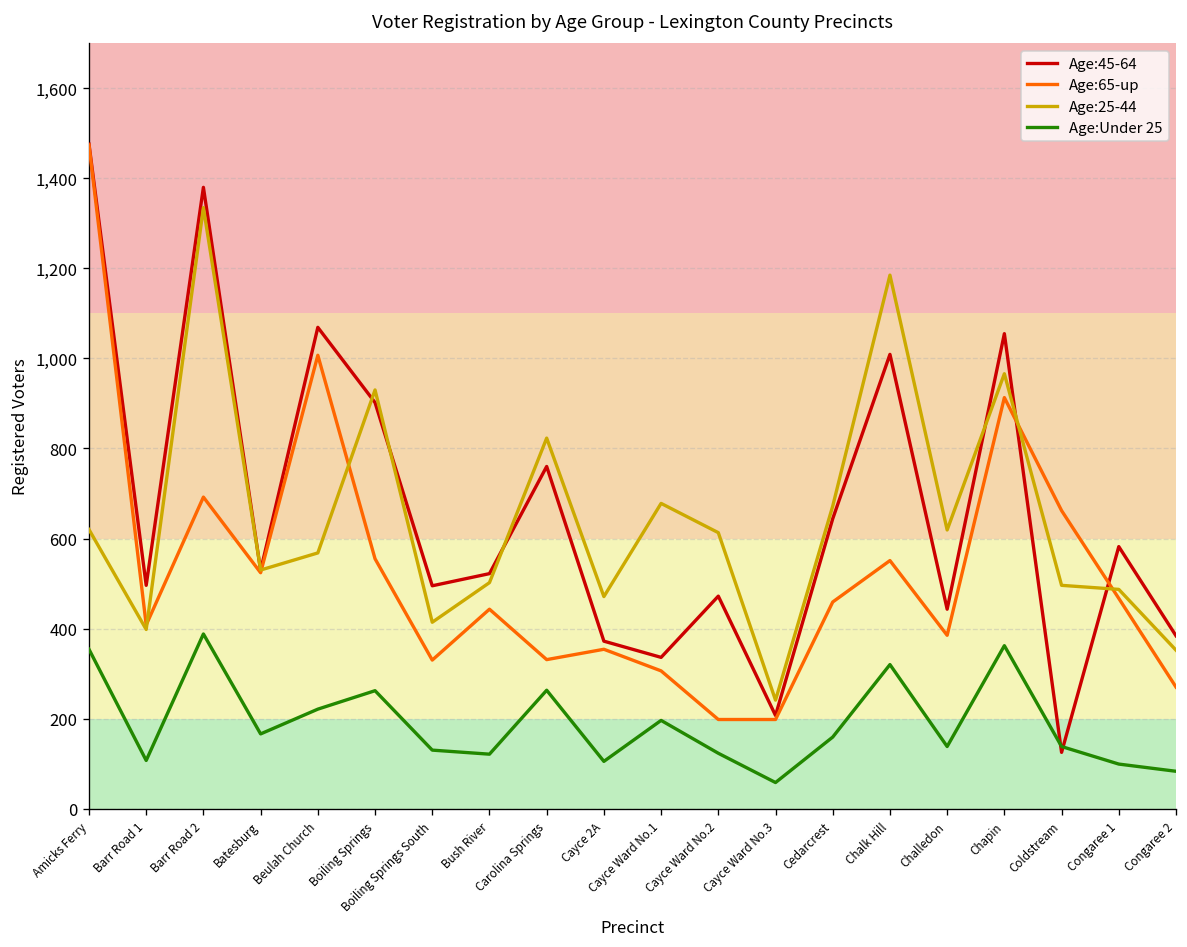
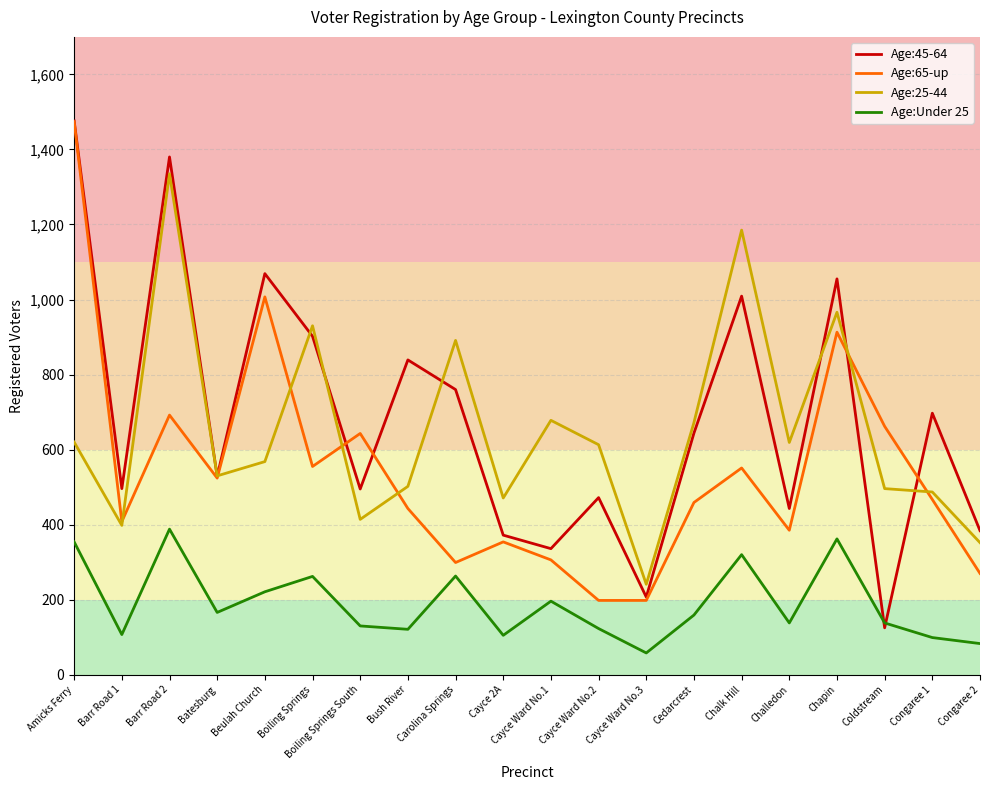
  {
    "Age:45-64": {
      "Barr Road 1": "500",
      "Barr Road 2": "1,380",
      "Beulah Church": "1,070",
      "Boiling Springs": "900",
      "Boiling Springs South": "500",
-     "Bush River": "520",
+     "Bush River": "840",
      "Carolina Springs": "760",
      "Cayce 2A": "370",
      "Cayce Ward No.1": "340",
      "Cayce Ward No.2": "470",
      "Cayce Ward No.3": "210",
      "Cedarcrest": "640",
      "Chalk Hill": "1,010",
      "Challedon": "440",
      "Chapin": "1,060",
      "Coldstream": "130",
-     "Congaree 1": "580",
+     "Congaree 1": "700",
      "Congaree 2": "380"
    },
    "Age:65-up": {
      "Barr Road 1": "410",
      "Barr Road 2": "690",
      "Beulah Church": "1,010",
      "Boiling Springs": "560",
-     "Boiling Springs South": "330",
+     "Boiling Springs South": "640",
      "Bush River": "440",
-     "Carolina Springs": "330",
+     "Carolina Springs": "300",
      "Cayce 2A": "350",
      "Cayce Ward No.1": "310",
      "Cayce Ward No.2": "200",
      "Cayce Ward No.3": "200",
      "Cedarcrest": "460",
      "Chalk Hill": "550",
      "Challedon": "390",
      "Chapin": "910",
      "Coldstream": "660",
      "Congaree 1": "470",
      "Congaree 2": "270"
    },
    "Age:25-44": {
      "Amicks Ferry": "620",
      "Barr Road 1": "400",
      "Barr Road 2": "1,340",
      "Beulah Church": "570",
      "Boiling Springs": "930",
      "Boiling Springs South": "410",
      "Bush River": "500",
-     "Carolina Springs": "820",
+     "Carolina Springs": "890",
      "Cayce 2A": "470",
      "Cayce Ward No.1": "680",
      "Cayce Ward No.2": "610",
      "Cayce Ward No.3": "240",
      "Cedarcrest": "670",
      "Chalk Hill": "1,190",
      "Challedon": "620",
      "Chapin": "970",
      "Coldstream": "500",
      "Congaree 1": "490",
      "Congaree 2": "350"
    },
    "Age:Under 25": {
      "Amicks Ferry": "350",
      "Barr Road 1": "110",
      "Barr Road 2": "390",
      "Batesburg": "170",
      "Beulah Church": "220",
      "Boiling Springs": "260",
      "Boiling Springs South": "130",
      "Bush River": "120",
      "Carolina Springs": "260",
      "Cayce 2A": "110",
      "Cayce Ward No.1": "200",
      "Cayce Ward No.2": "120",
      "Cayce Ward No.3": "60",
      "Cedarcrest": "160",
      "Chalk Hill": "320",
      "Challedon": "140",
      "Chapin": "360",
      "Coldstream": "140",
      "Congaree 1": "100",
      "Congaree 2": "80"
    }
  }
